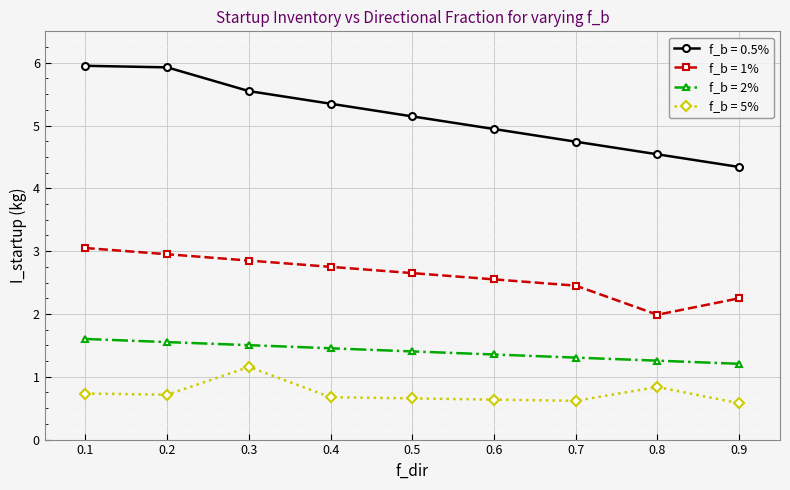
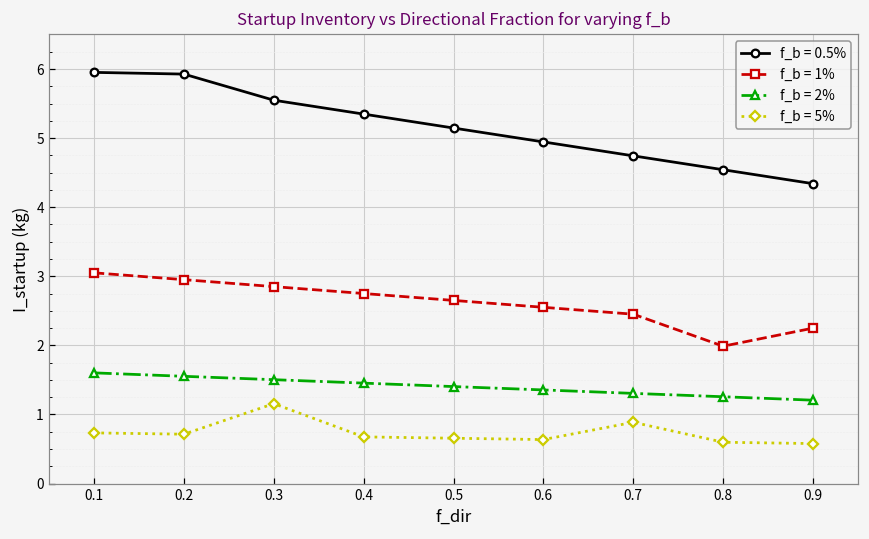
  {
    "f_b = 0.5%": {
      "0.1": 6.0,
      "0.2": 5.9,
      "0.3": 5.5,
      "0.4": 5.3,
      "0.5": 5.1,
      "0.6": 4.9,
      "0.7": 4.7,
      "0.8": 4.5,
      "0.9": 4.3
    },
    "f_b = 1%": {
      "0.1": 3.1,
      "0.2": 3.0,
      "0.3": 2.9,
      "0.4": 2.8,
      "0.5": 2.7,
      "0.6": 2.6,
      "0.7": 2.5,
      "0.8": 2.0,
      "0.9": 2.2
    },
    "f_b = 2%": {
      "0.1": 1.6,
      "0.2": 1.6,
      "0.3": 1.5,
      "0.4": 1.5,
      "0.5": 1.4,
      "0.6": 1.4,
      "0.7": 1.3,
      "0.8": 1.3,
      "0.9": 1.2
    },
    "f_b = 5%": {
      "0.1": 0.7,
      "0.2": 0.7,
      "0.3": 1.2,
      "0.4": 0.7,
      "0.5": 0.7,
      "0.6": 0.6,
-     "0.7": 0.6,
-     "0.8": 0.8,
+     "0.7": 0.9,
+     "0.8": 0.6,
      "0.9": 0.6
    }
  }
